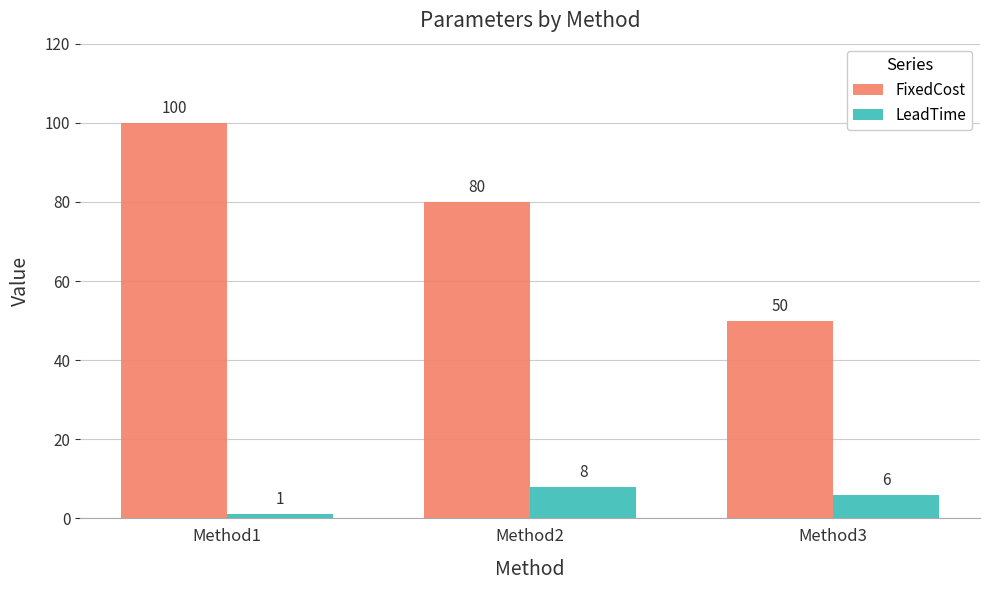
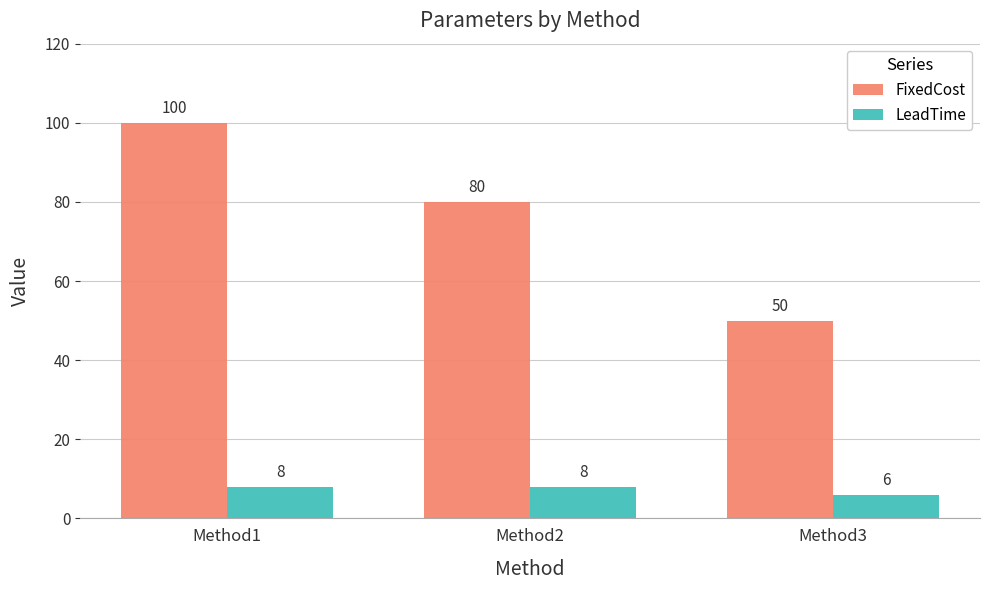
  {
    "FixedCost": {
      "Method1": 100,
      "Method2": 80,
      "Method3": 50
    },
    "LeadTime": {
-     "Method1": 1,
+     "Method1": 8,
      "Method2": 8,
      "Method3": 6
    }
  }
